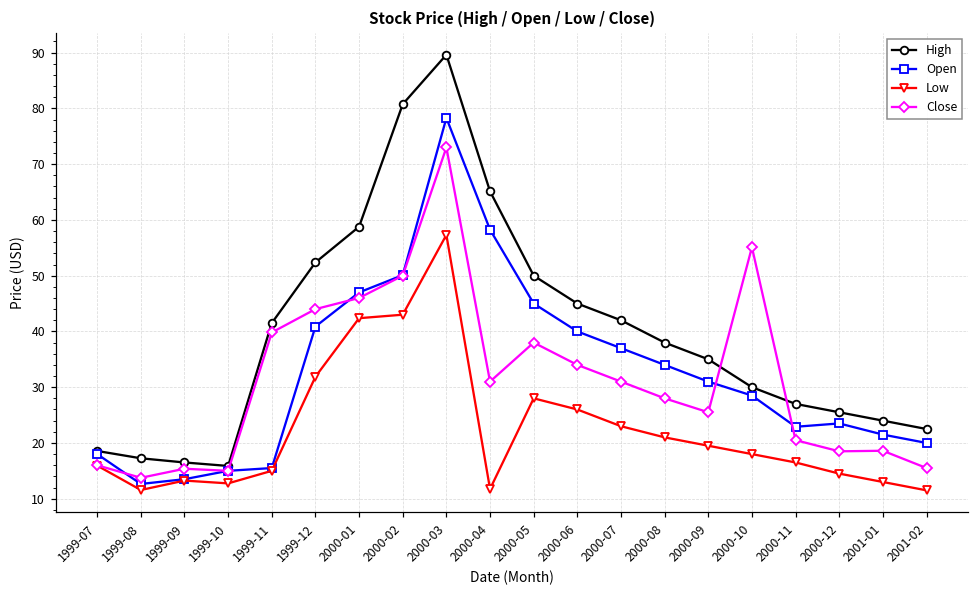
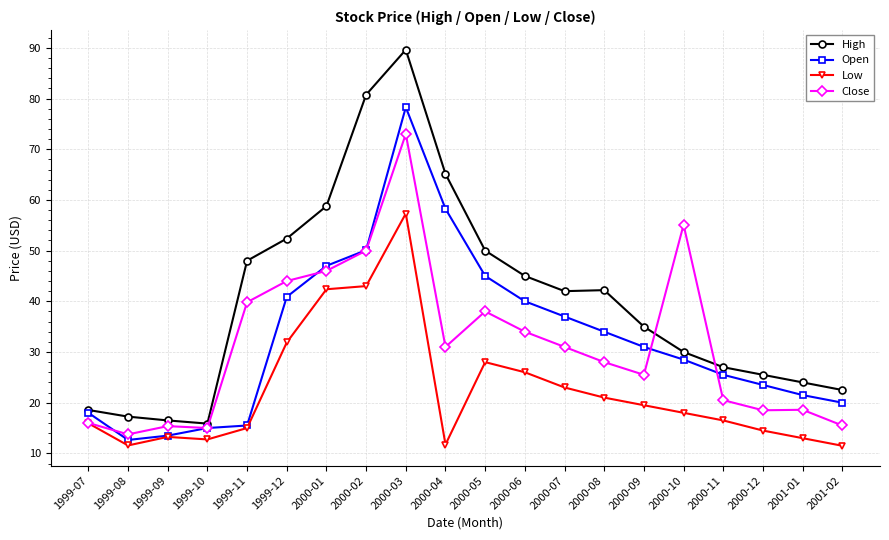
  {
    "High": {
      "1999-07": 19,
      "1999-08": 17,
      "1999-09": 17,
      "1999-10": 16,
-     "1999-11": 42,
+     "1999-11": 48,
      "1999-12": 52,
      "2000-01": 59,
      "2000-02": 81,
      "2000-03": 90,
      "2000-04": 65,
      "2000-05": 50,
      "2000-06": 45,
      "2000-07": 42,
-     "2000-08": 38,
+     "2000-08": 42,
      "2000-09": 35,
      "2000-10": 30,
      "2000-11": 27,
      "2000-12": 26,
      "2001-01": 24,
      "2001-02": 23
    },
    "Open": {
      "1999-07": 18,
      "1999-08": 13,
      "1999-12": 41,
      "2000-01": 47,
      "2000-03": 78,
      "2000-04": 58,
      "2000-05": 45,
      "2000-06": 40,
      "2000-07": 37,
      "2000-08": 34,
      "2000-09": 31,
      "2000-10": 29,
-     "2000-11": 23,
+     "2000-11": 26,
      "2000-12": 24,
      "2001-01": 22,
      "2001-02": 20
    },
    "Low": {
      "1999-08": 12,
      "1999-10": 13,
      "1999-12": 32,
      "2000-01": 42,
      "2000-02": 43,
      "2000-03": 57,
      "2000-04": 12,
      "2000-05": 28,
      "2000-06": 26,
      "2000-07": 23,
      "2000-08": 21,
      "2000-09": 20,
      "2000-10": 18,
      "2000-11": 17,
      "2000-12": 15,
      "2001-01": 13,
      "2001-02": 12
    },
    "Close": {
      "1999-08": 14,
      "1999-09": 15,
      "1999-11": 40,
      "1999-12": 44,
      "2000-01": 46,
      "2000-03": 73,
      "2000-04": 31,
      "2000-05": 38,
      "2000-06": 34,
      "2000-07": 31,
      "2000-08": 28,
      "2000-09": 26,
      "2000-10": 55,
      "2000-11": 21,
      "2000-12": 19,
      "2001-01": 19,
      "2001-02": 16
    }
  }
